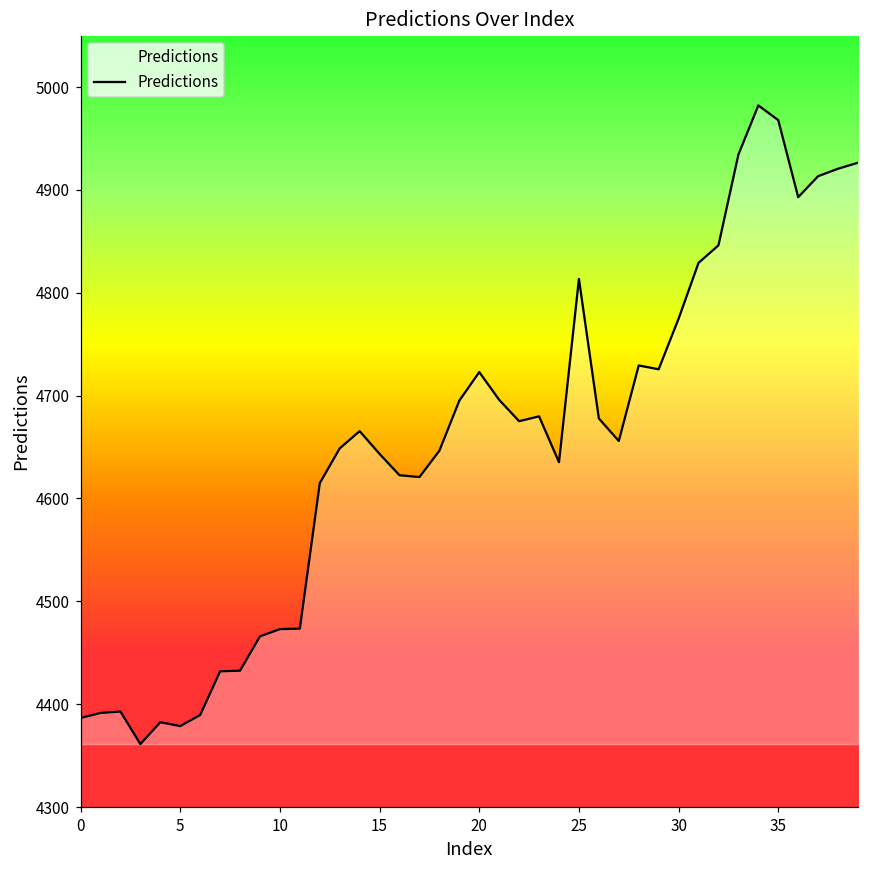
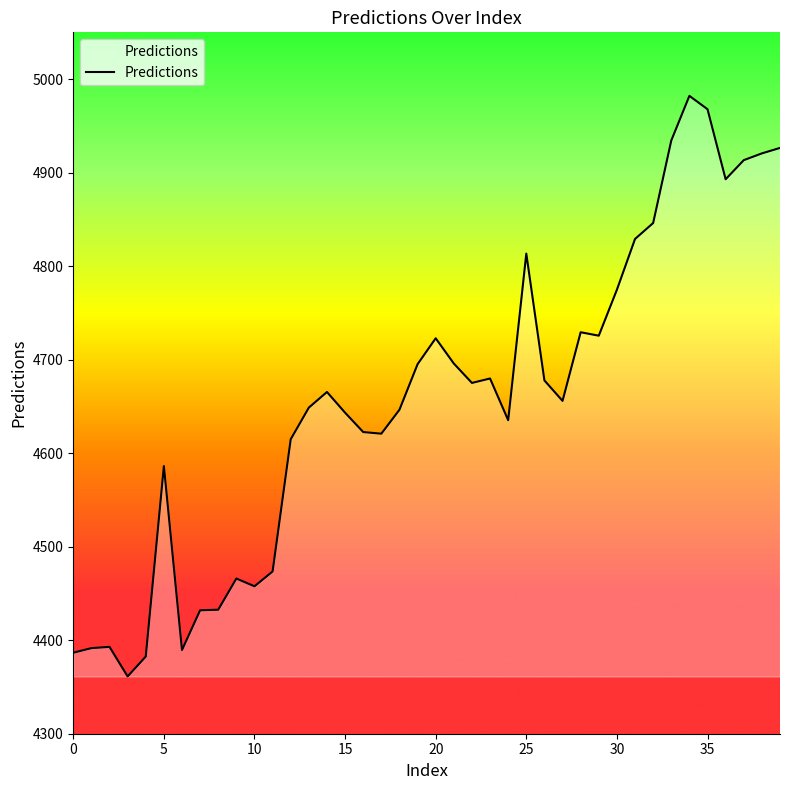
  {
    "0": 4390,
-   "5": 4380,
-   "10": 4470,
+   "5": 4590,
+   "10": 4460,
    "15": 4640,
    "20": 4720,
    "25": 4810,
    "30": 4770,
    "35": 4970
  }
